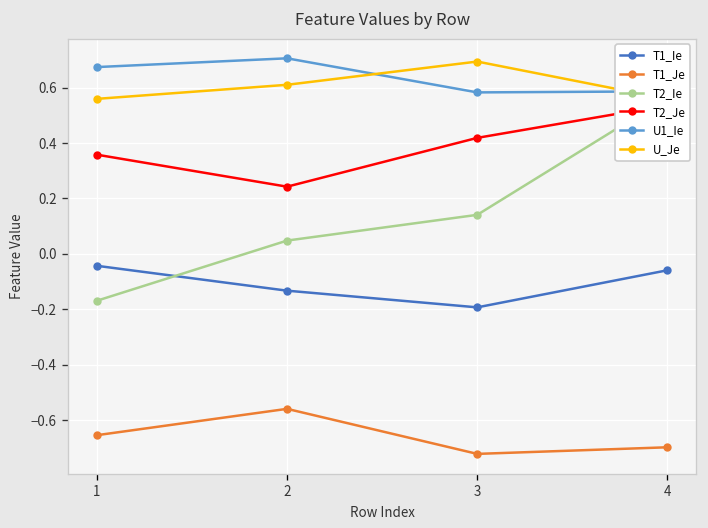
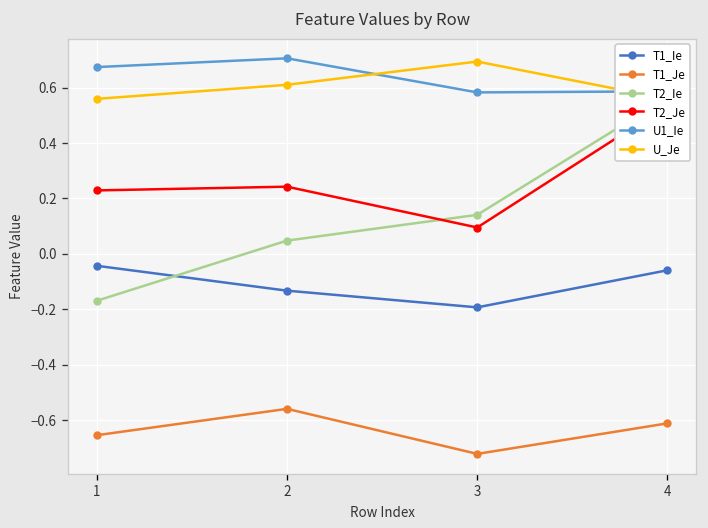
  {
    "T1_Je": {
      "1": -0.65,
      "2": -0.56,
      "3": -0.72,
-     "4": -0.70
+     "4": -0.61
    },
    "T2_Ie": {
      "1": -0.17,
      "2": 0.05,
      "3": 0.14
    },
    "T2_Je": {
-     "1": 0.36,
+     "1": 0.23,
      "2": 0.24,
-     "3": 0.42
+     "3": 0.10
    },
    "U_Je": {
      "1": 0.56,
      "2": 0.61,
      "3": 0.69
    }
  }
